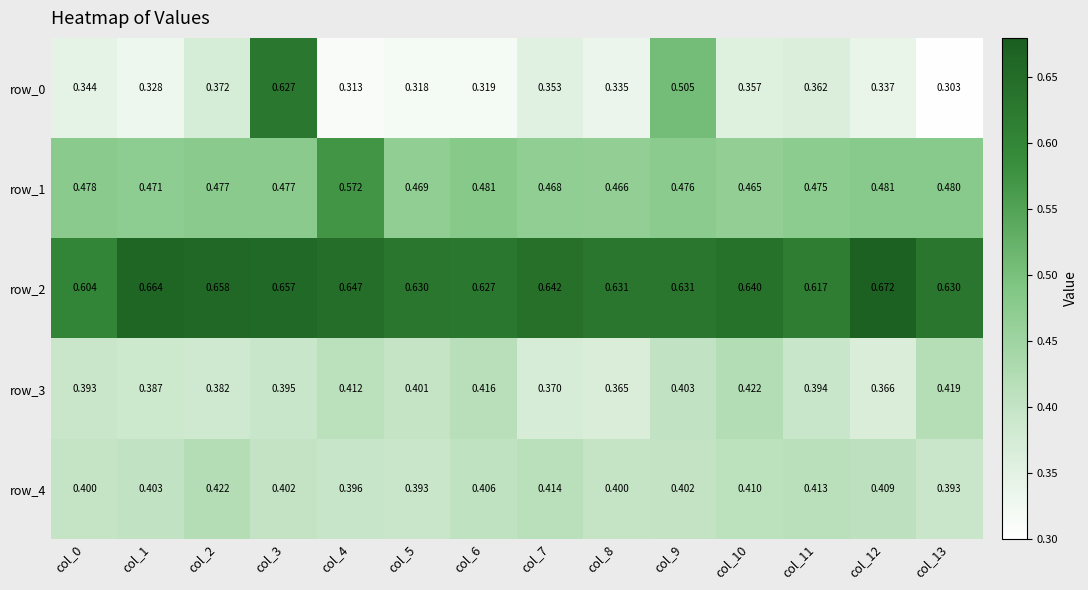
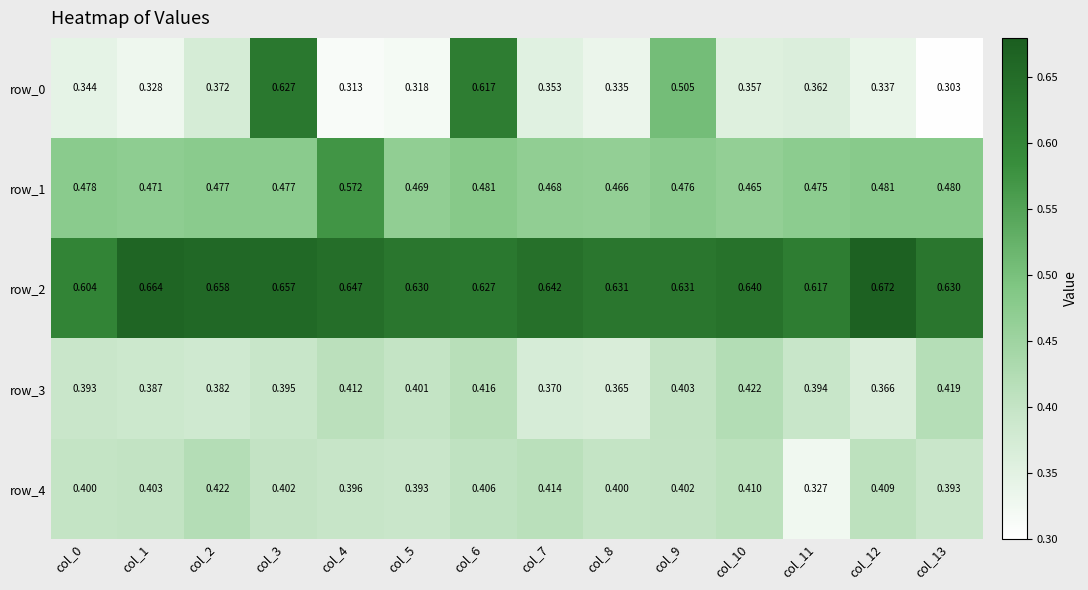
  {
    "row_0": {
      "col_0": 0.344,
      "col_1": 0.328,
      "col_2": 0.372,
      "col_3": 0.627,
      "col_4": 0.313,
      "col_5": 0.318,
-     "col_6": 0.319,
+     "col_6": 0.617,
      "col_7": 0.353,
      "col_8": 0.335,
      "col_9": 0.505,
      "col_10": 0.357,
      "col_11": 0.362,
      "col_12": 0.337,
      "col_13": 0.303
    },
    "row_1": {
      "col_0": 0.478,
      "col_1": 0.471,
      "col_2": 0.477,
      "col_3": 0.477,
      "col_4": 0.572,
      "col_5": 0.469,
      "col_6": 0.481,
      "col_7": 0.468,
      "col_8": 0.466,
      "col_9": 0.476,
      "col_10": 0.465,
      "col_11": 0.475,
      "col_12": 0.481,
      "col_13": 0.480
    },
    "row_2": {
      "col_0": 0.604,
      "col_1": 0.664,
      "col_2": 0.658,
      "col_3": 0.657,
      "col_4": 0.647,
      "col_5": 0.630,
      "col_6": 0.627,
      "col_7": 0.642,
      "col_8": 0.631,
      "col_9": 0.631,
      "col_10": 0.640,
      "col_11": 0.617,
      "col_12": 0.672,
      "col_13": 0.630
    },
    "row_3": {
      "col_0": 0.393,
      "col_1": 0.387,
      "col_2": 0.382,
      "col_3": 0.395,
      "col_4": 0.412,
      "col_5": 0.401,
      "col_6": 0.416,
      "col_7": 0.370,
      "col_8": 0.365,
      "col_9": 0.403,
      "col_10": 0.422,
      "col_11": 0.394,
      "col_12": 0.366,
      "col_13": 0.419
    },
    "row_4": {
      "col_0": 0.400,
      "col_1": 0.403,
      "col_2": 0.422,
      "col_3": 0.402,
      "col_4": 0.396,
      "col_5": 0.393,
      "col_6": 0.406,
      "col_7": 0.414,
      "col_8": 0.400,
      "col_9": 0.402,
      "col_10": 0.410,
-     "col_11": 0.413,
+     "col_11": 0.327,
      "col_12": 0.409,
      "col_13": 0.393
    }
  }
